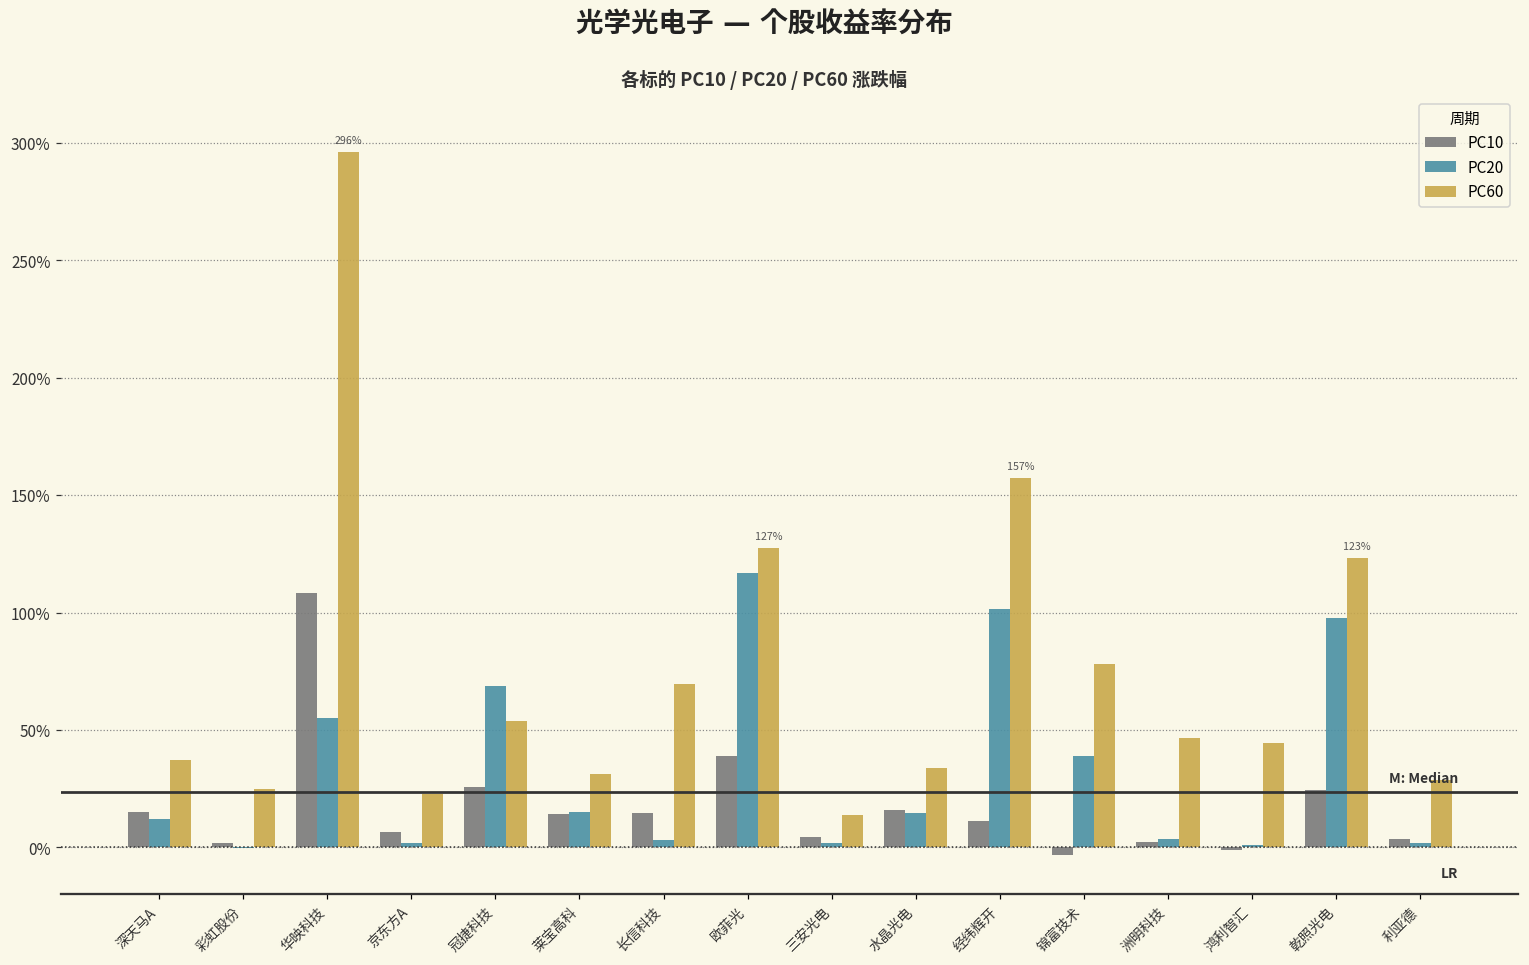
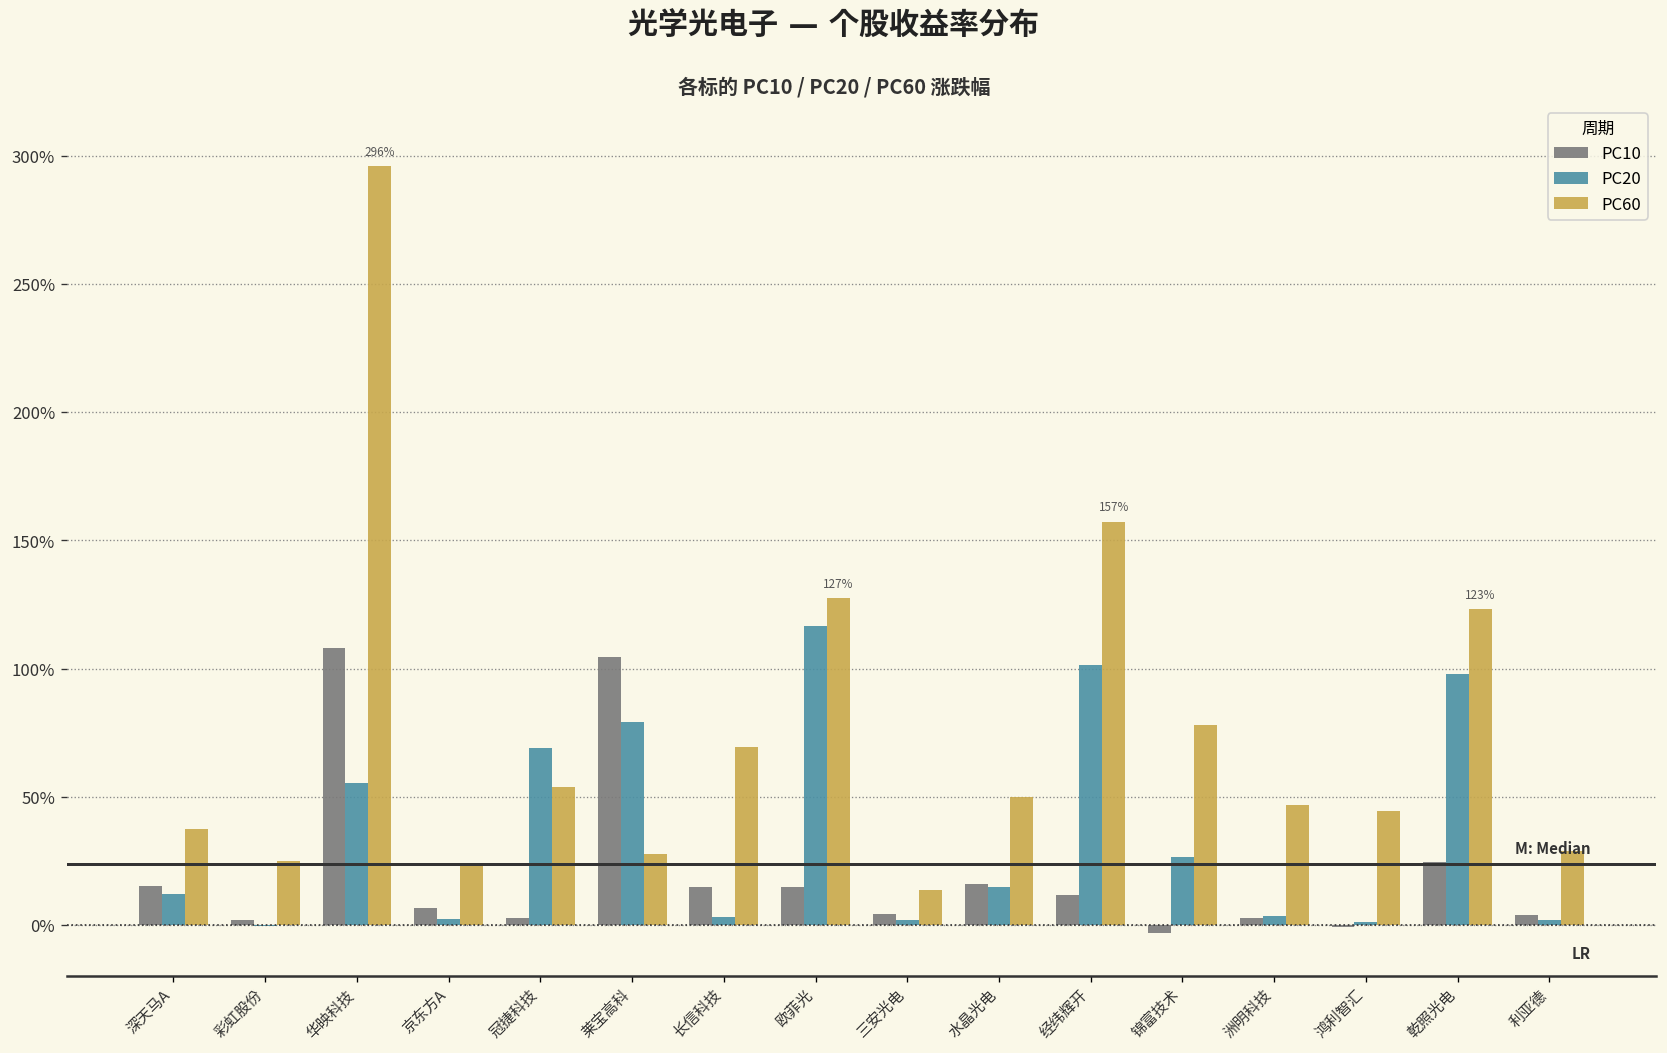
  {
    "PC10": {
      "深天马A": "15%",
      "彩虹股份": "2%",
      "华映科技": "108%",
      "京东方A": "6%",
-     "冠捷科技": "26%",
-     "莱宝高科": "14%",
+     "冠捷科技": "3%",
+     "莱宝高科": "104%",
      "长信科技": "15%",
-     "欧菲光": "39%",
+     "欧菲光": "15%",
      "三安光电": "4%",
      "水晶光电": "16%",
      "经纬辉开": "11%",
      "锦富技术": "-3%",
      "洲明科技": "2%",
      "乾照光电": "24%",
      "利亚德": "4%"
    },
    "PC20": {
      "深天马A": "12%",
      "华映科技": "55%",
      "京东方A": "2%",
      "冠捷科技": "69%",
-     "莱宝高科": "15%",
+     "莱宝高科": "79%",
      "长信科技": "3%",
      "欧菲光": "117%",
      "三安光电": "2%",
      "水晶光电": "15%",
      "经纬辉开": "101%",
-     "锦富技术": "39%",
+     "锦富技术": "26%",
      "洲明科技": "4%",
      "乾照光电": "98%",
      "利亚德": "2%"
    },
    "PC60": {
      "深天马A": "37%",
      "彩虹股份": "25%",
      "京东方A": "23%",
      "冠捷科技": "54%",
-     "莱宝高科": "31%",
+     "莱宝高科": "27%",
      "长信科技": "69%",
      "三安光电": "14%",
-     "水晶光电": "34%",
+     "水晶光电": "50%",
      "锦富技术": "78%",
      "洲明科技": "47%",
      "鸿利智汇": "44%",
      "利亚德": "29%"
    }
  }
